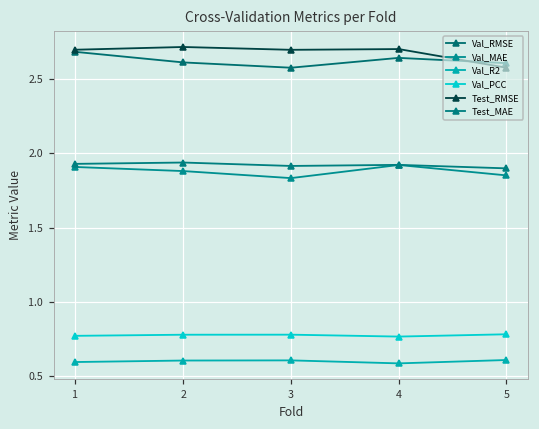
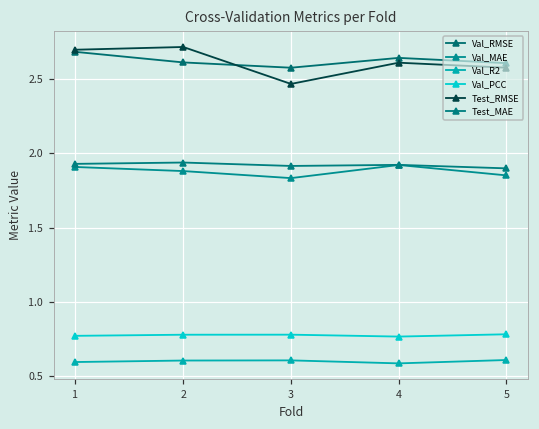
  {
    "Test_RMSE": {
      "2": 2.71,
-     "3": 2.70,
-     "4": 2.70
+     "3": 2.47,
+     "4": 2.61
    }
  }
